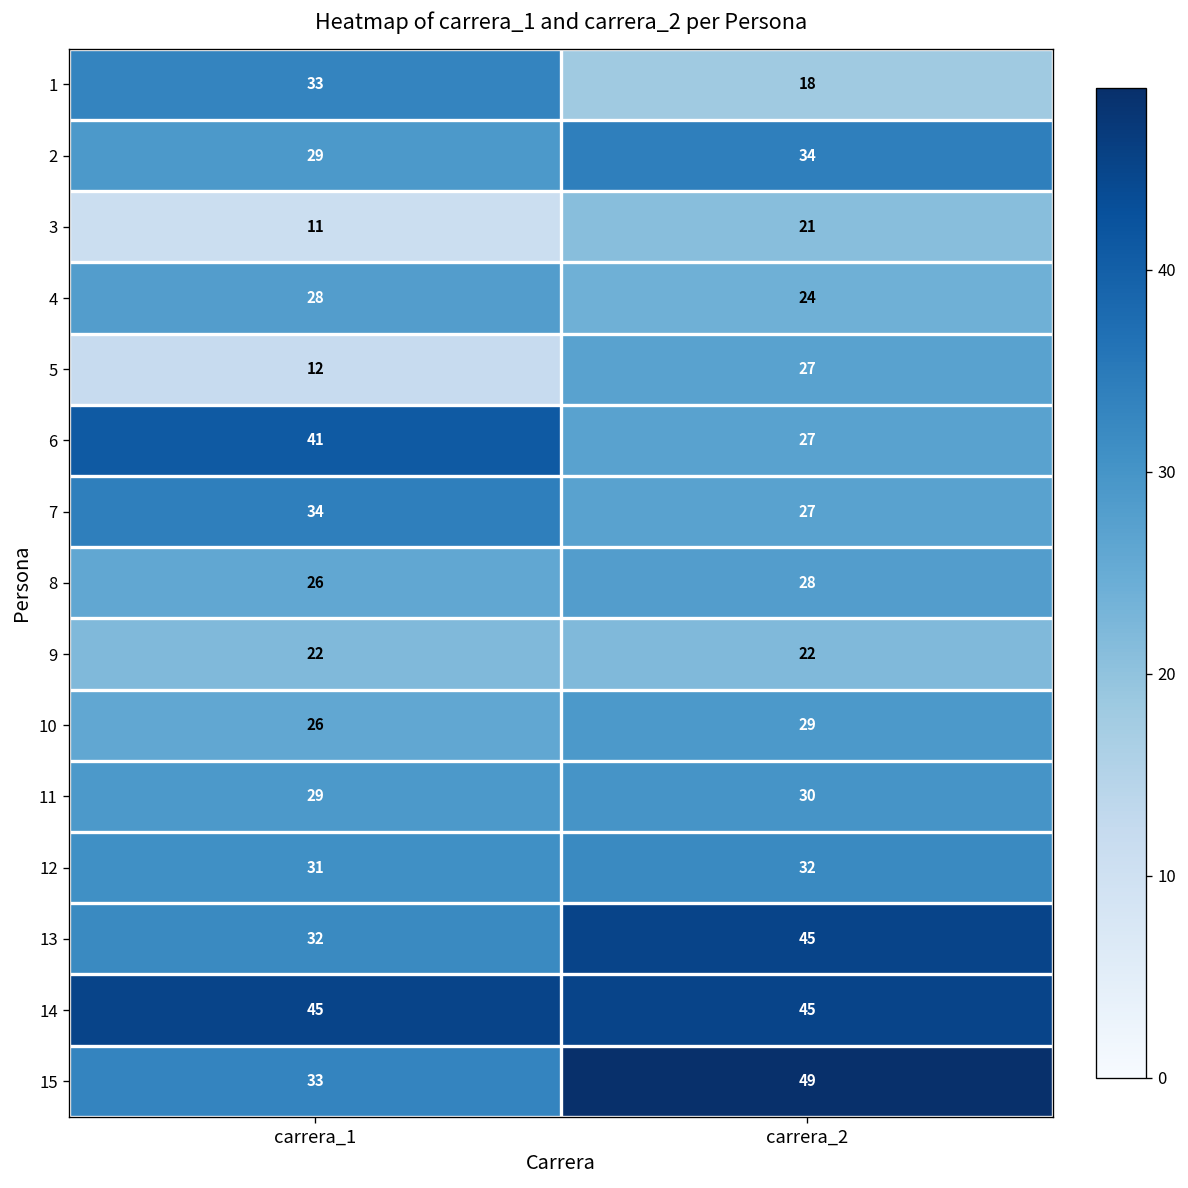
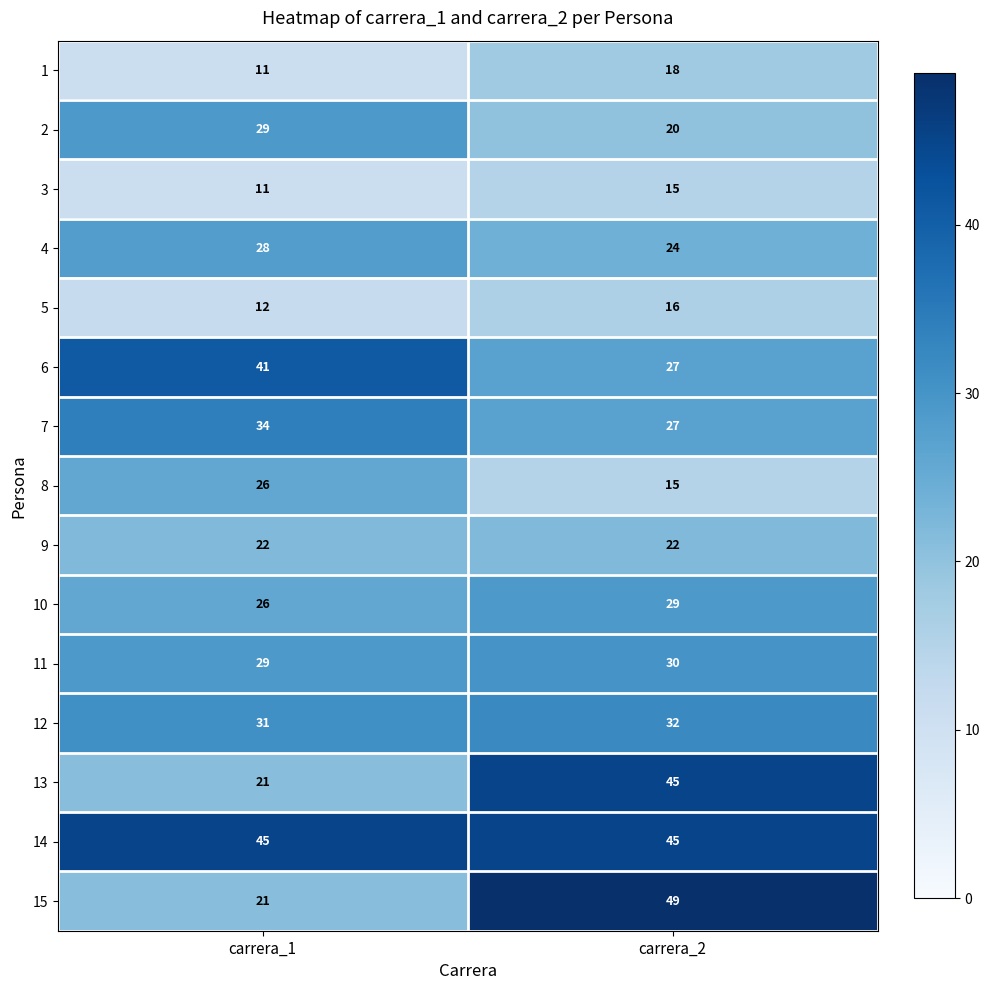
  {
    "1": {
-     "carrera_1": 33,
+     "carrera_1": 11,
      "carrera_2": 18
    },
    "2": {
      "carrera_1": 29,
-     "carrera_2": 34
+     "carrera_2": 20
    },
    "3": {
      "carrera_1": 11,
-     "carrera_2": 21
+     "carrera_2": 15
    },
    "4": {
      "carrera_1": 28,
      "carrera_2": 24
    },
    "5": {
      "carrera_1": 12,
-     "carrera_2": 27
+     "carrera_2": 16
    },
    "6": {
      "carrera_1": 41,
      "carrera_2": 27
    },
    "7": {
      "carrera_1": 34,
      "carrera_2": 27
    },
    "8": {
      "carrera_1": 26,
-     "carrera_2": 28
+     "carrera_2": 15
    },
    "9": {
      "carrera_1": 22,
      "carrera_2": 22
    },
    "10": {
      "carrera_1": 26,
      "carrera_2": 29
    },
    "11": {
      "carrera_1": 29,
      "carrera_2": 30
    },
    "12": {
      "carrera_1": 31,
      "carrera_2": 32
    },
    "13": {
-     "carrera_1": 32,
+     "carrera_1": 21,
      "carrera_2": 45
    },
    "14": {
      "carrera_1": 45,
      "carrera_2": 45
    },
    "15": {
-     "carrera_1": 33,
+     "carrera_1": 21,
      "carrera_2": 49
    }
  }
